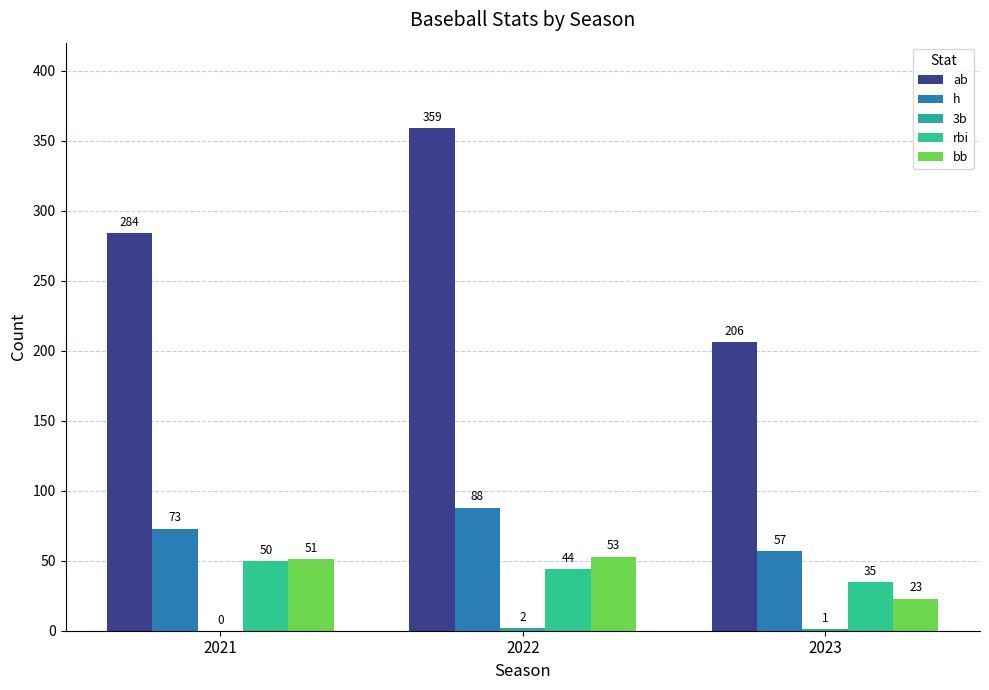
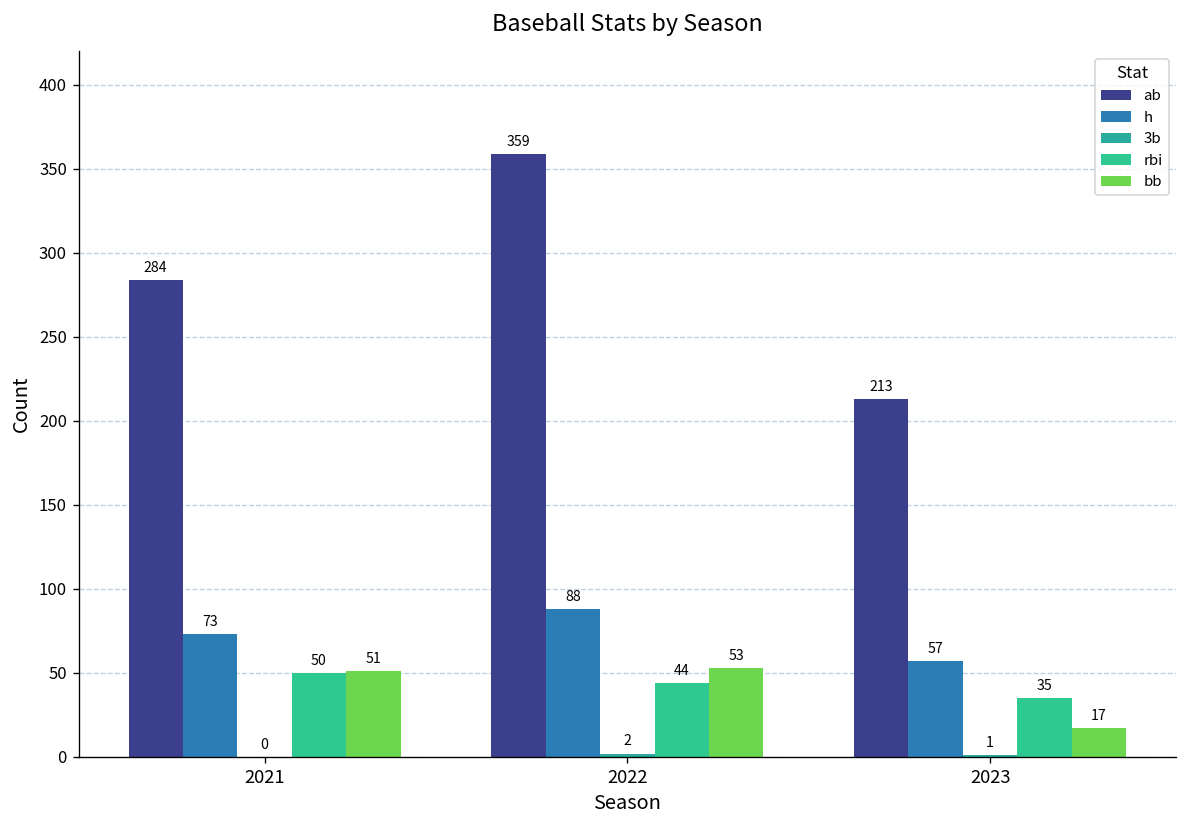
  {
    "ab": {
      "2021": 284,
      "2022": 359,
-     "2023": 206
+     "2023": 213
    },
    "bb": {
      "2021": 51,
      "2022": 53,
-     "2023": 23
+     "2023": 17
    }
  }
